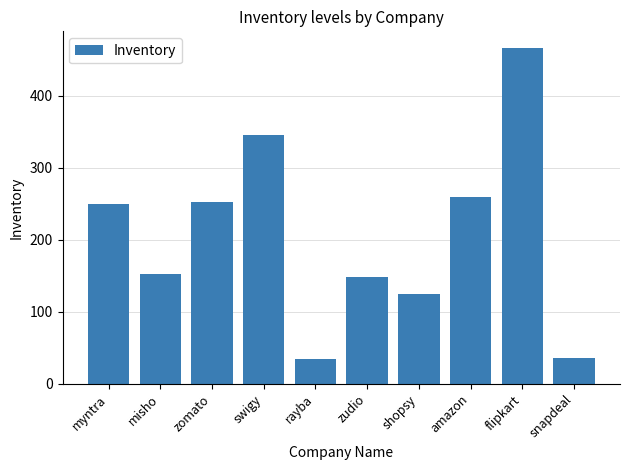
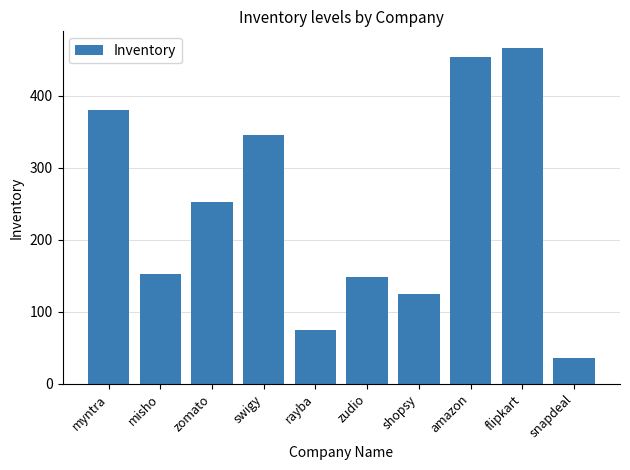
  {
-   "myntra": 250,
+   "myntra": 380,
    "misho": 150,
    "zomato": 250,
    "swigy": 350,
-   "rayba": 30,
+   "rayba": 70,
    "zudio": 150,
    "shopsy": 120,
-   "amazon": 260,
+   "amazon": 450,
    "flipkart": 470,
    "snapdeal": 40
  }
